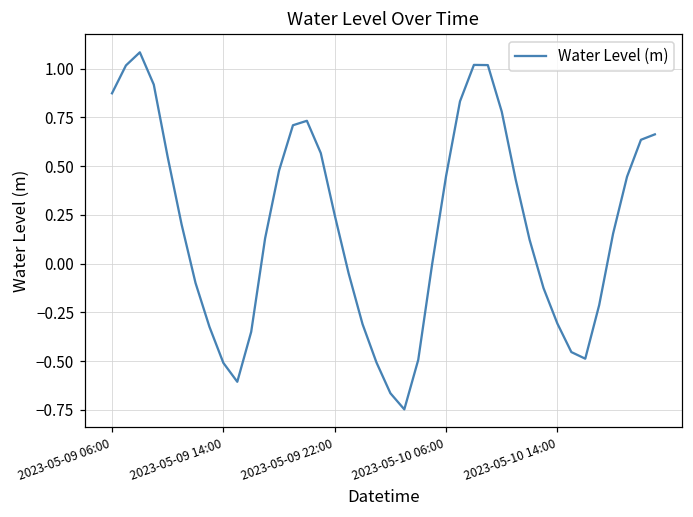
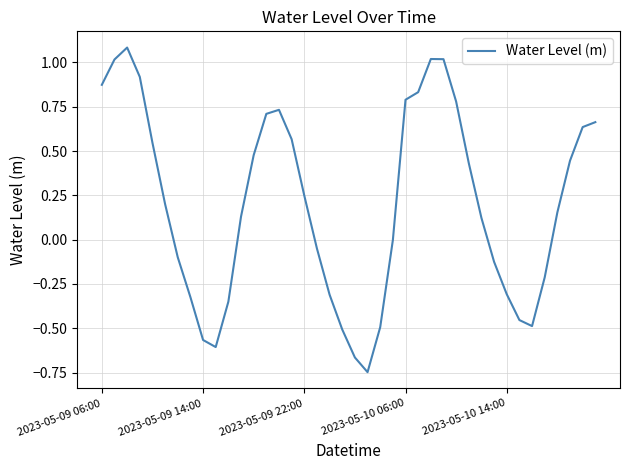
  {
    "2023-05-09 06:00": 0.87,
-   "2023-05-09 14:00": -0.51,
+   "2023-05-09 14:00": -0.57,
    "2023-05-09 22:00": 0.25,
-   "2023-05-10 06:00": 0.45,
+   "2023-05-10 06:00": 0.79,
    "2023-05-10 14:00": -0.31
  }
